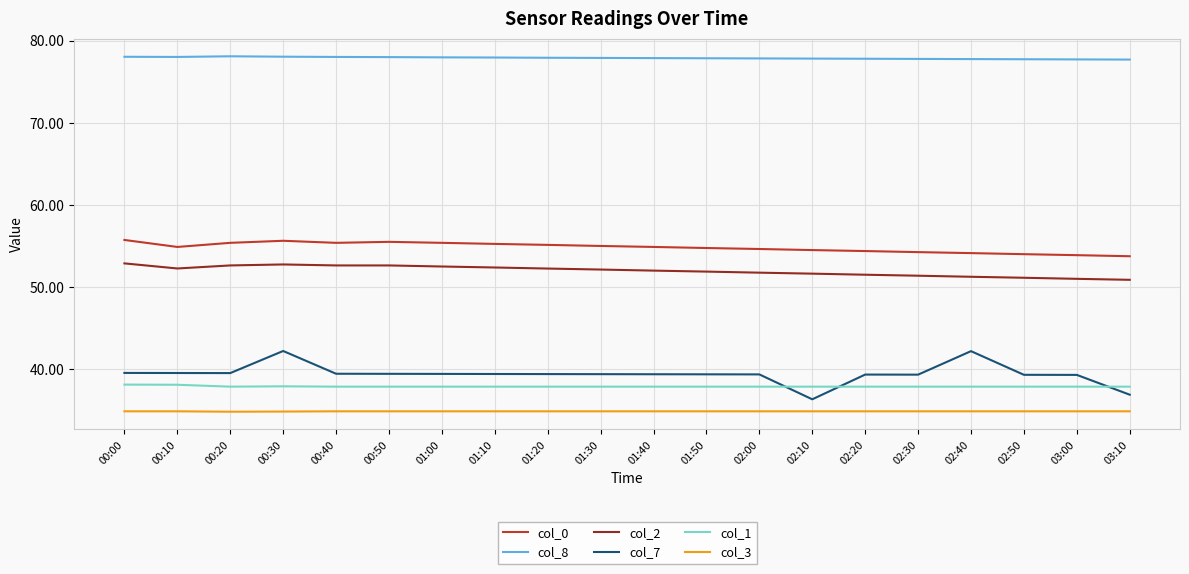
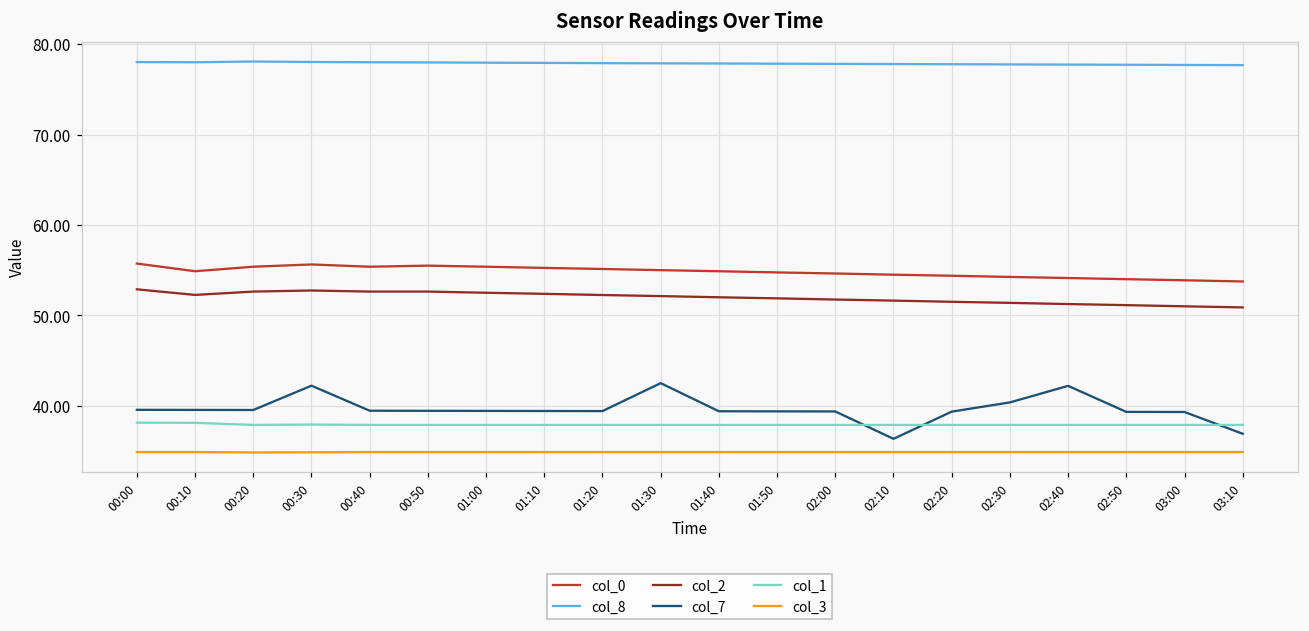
  {
    "col_7": {
      "00:00": 40,
      "00:10": 40,
      "00:20": 40,
      "00:30": 42,
      "00:40": 39,
      "00:50": 39,
      "01:00": 39,
      "01:10": 39,
      "01:20": 39,
-     "01:30": 39,
+     "01:30": 43,
      "01:40": 39,
      "01:50": 39,
      "02:00": 39,
      "02:10": 36,
      "02:20": 39,
-     "02:30": 39,
+     "02:30": 40,
      "02:40": 42,
      "02:50": 39,
      "03:00": 39,
      "03:10": 37
    },
    "col_3": {
      "00:00": 35,
      "00:10": 35,
      "00:20": 35,
      "00:30": 35,
      "00:40": 35,
      "00:50": 35,
      "01:00": 35,
      "01:10": 35,
      "01:20": 35,
      "01:30": 35,
      "01:40": 35,
      "01:50": 35,
      "02:00": 35,
      "02:10": 35,
      "02:20": 35,
      "02:30": 35,
      "02:40": 35,
      "02:50": 35,
      "03:00": 35,
      "03:10": 35
    }
  }
